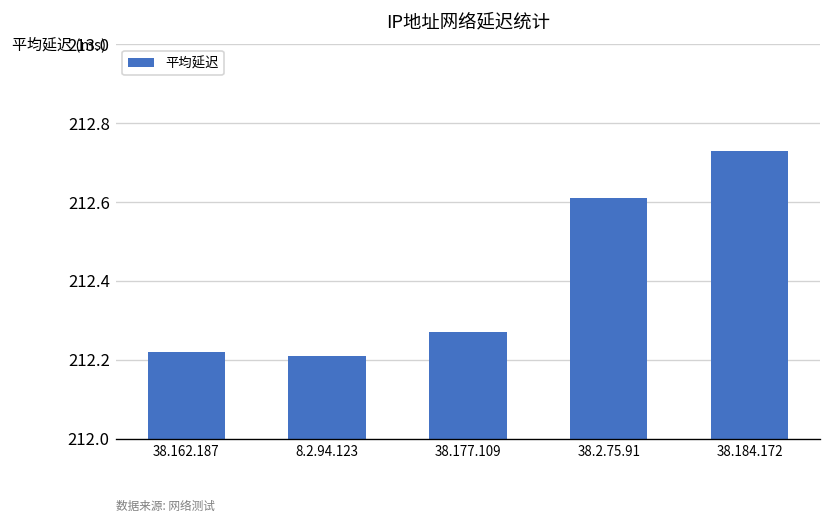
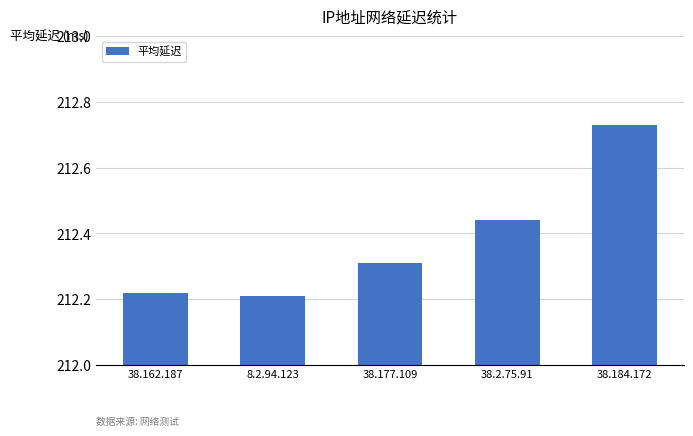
  {
    "38.162.187": 212.22,
    "8.2.94.123": 212.21,
-   "38.177.109": 212.27,
-   "38.2.75.91": 212.61,
+   "38.177.109": 212.31,
+   "38.2.75.91": 212.44,
    "38.184.172": 212.73
  }
